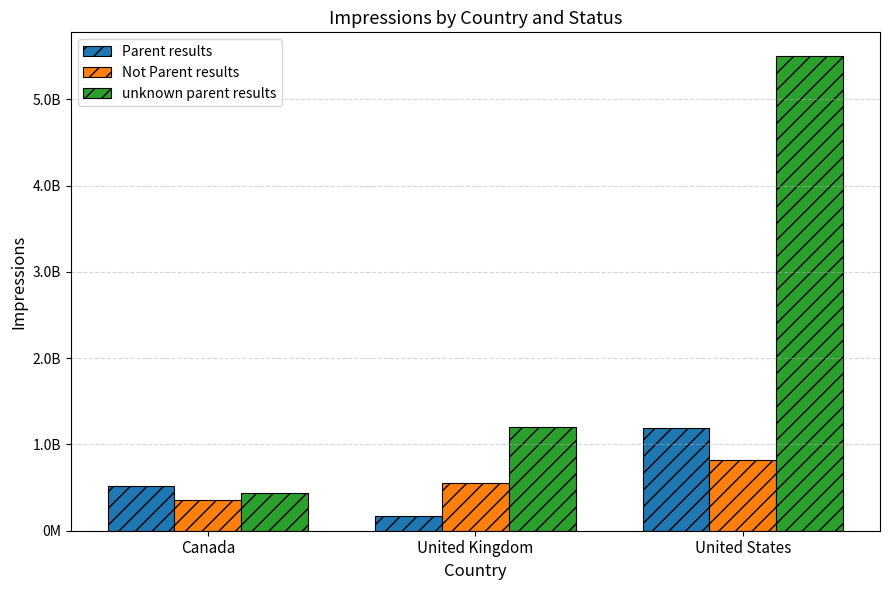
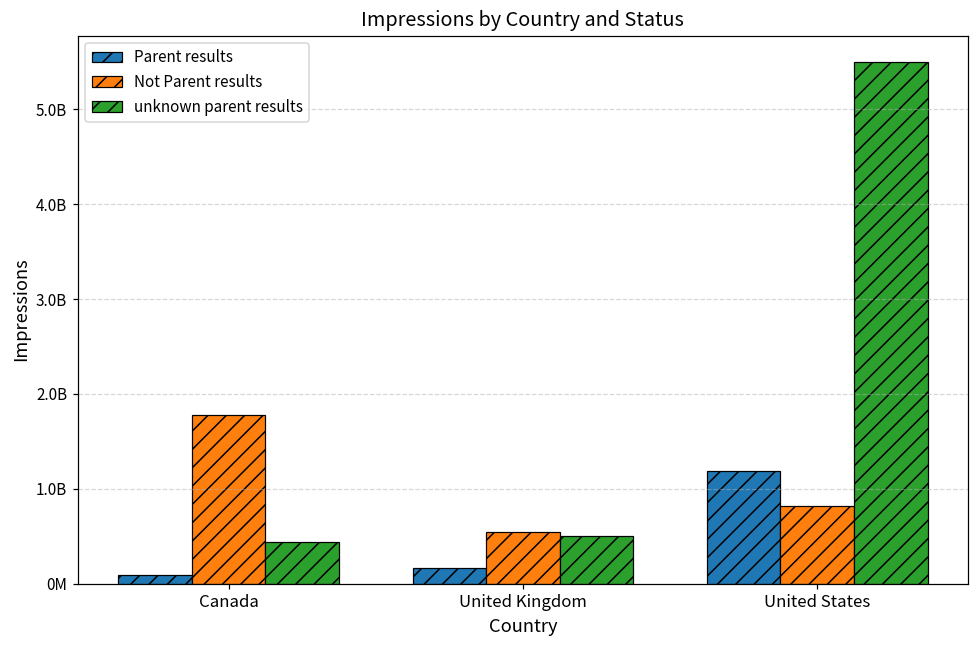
  {
    "Parent results": {
-     "Canada": 500000000,
+     "Canada": 100000000,
      "United Kingdom": 200000000,
      "United States": 1200000000
    },
    "Not Parent results": {
-     "Canada": 400000000,
+     "Canada": 1800000000,
      "United Kingdom": 600000000,
      "United States": 800000000
    },
    "unknown parent results": {
      "Canada": 400000000,
-     "United Kingdom": 1200000000,
+     "United Kingdom": 500000000,
      "United States": 5500000000
    }
  }
